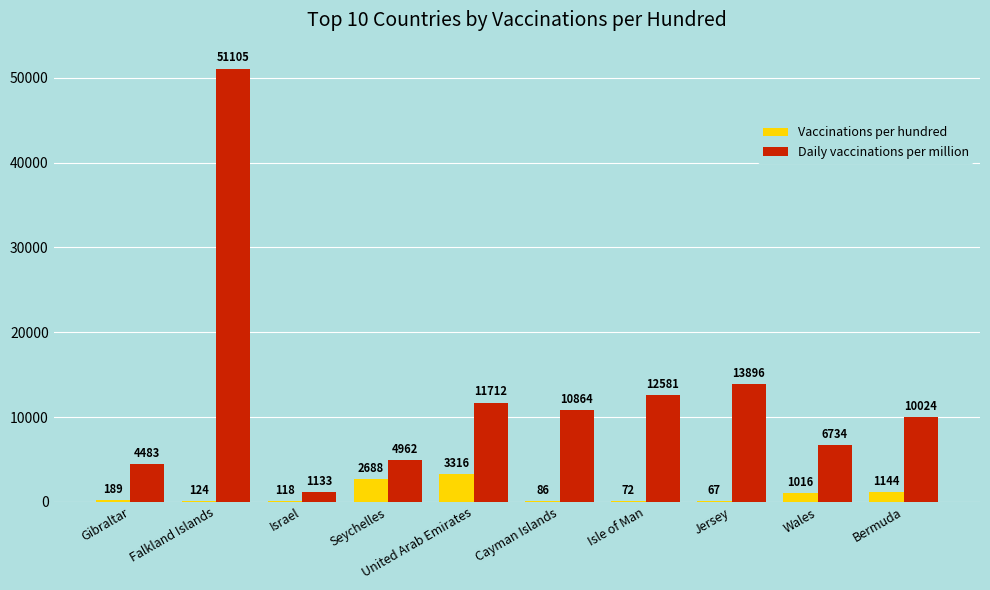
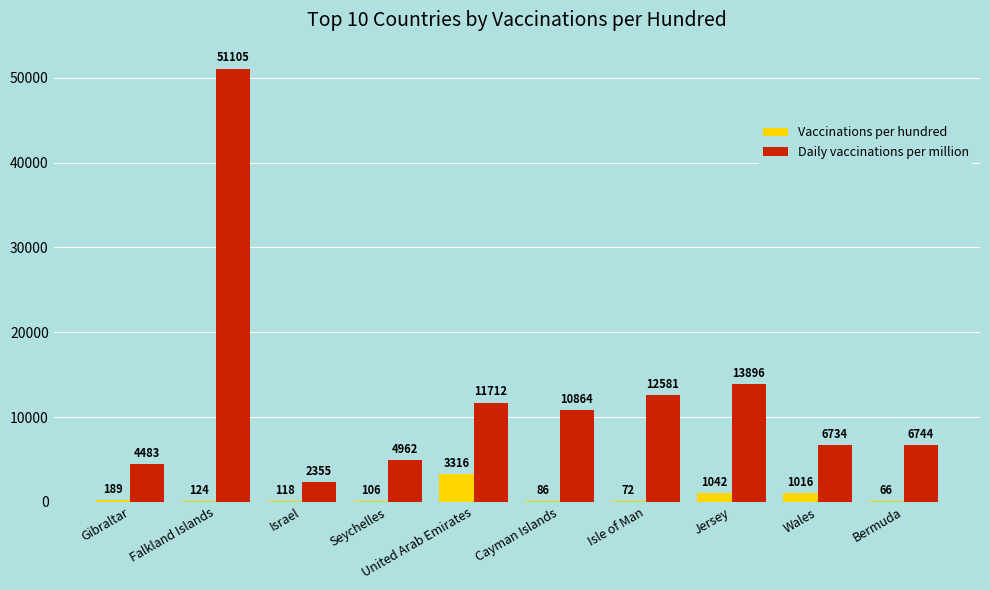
  {
    "Vaccinations per hundred": {
      "Gibraltar": 189,
      "Falkland Islands": 124,
      "Israel": 118,
-     "Seychelles": 2688,
+     "Seychelles": 106,
      "United Arab Emirates": 3316,
      "Cayman Islands": 86,
      "Isle of Man": 72,
-     "Jersey": 67,
+     "Jersey": 1042,
      "Wales": 1016,
-     "Bermuda": 1144
+     "Bermuda": 66
    },
    "Daily vaccinations per million": {
      "Gibraltar": 4483,
      "Falkland Islands": 51105,
-     "Israel": 1133,
+     "Israel": 2355,
      "Seychelles": 4962,
      "United Arab Emirates": 11712,
      "Cayman Islands": 10864,
      "Isle of Man": 12581,
      "Jersey": 13896,
      "Wales": 6734,
-     "Bermuda": 10024
+     "Bermuda": 6744
    }
  }
